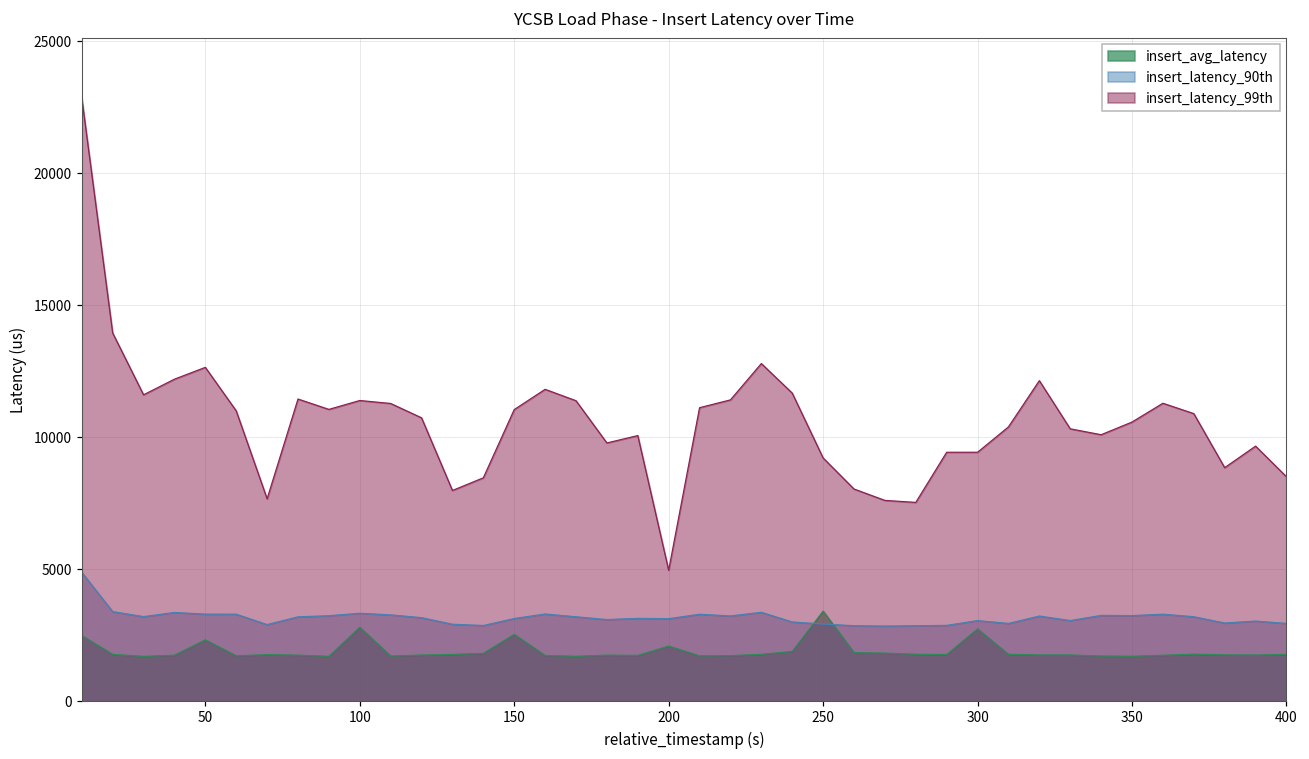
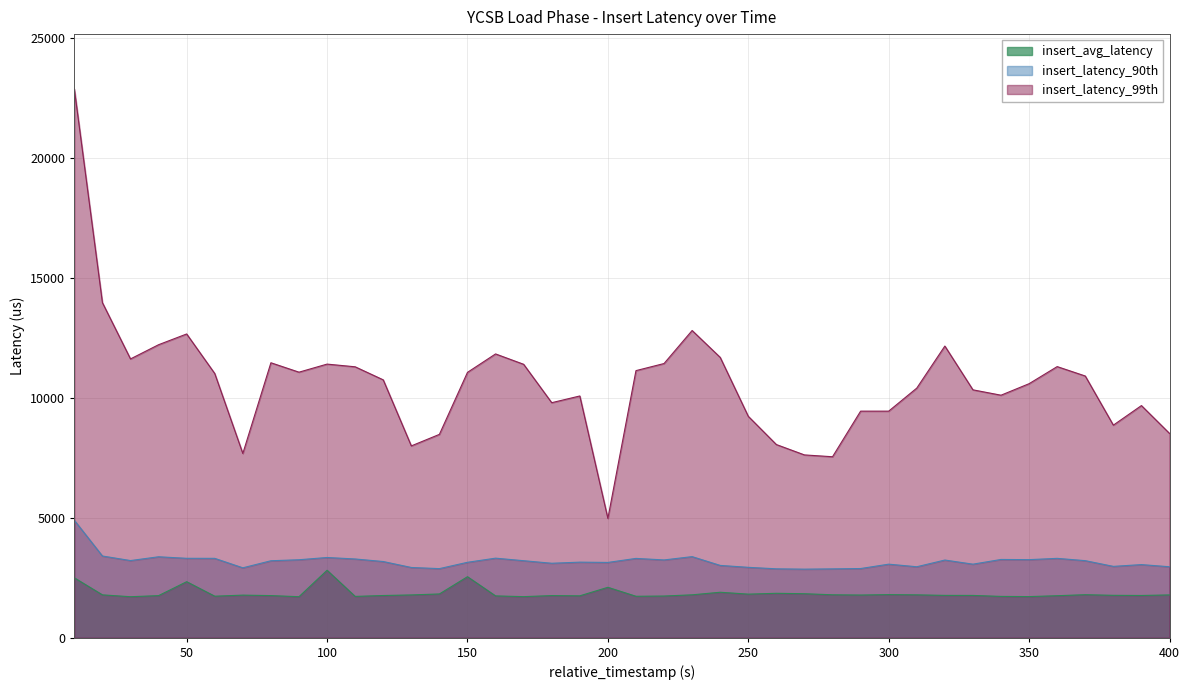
  {
    "insert_avg_latency": {
      "50": 2300,
      "100": 2800,
      "150": 2500,
      "200": 2100,
-     "250": 3400,
-     "300": 2700,
+     "250": 1800,
+     "300": 1800,
      "350": 1700,
      "400": 1800
    },
    "insert_latency_90th": {
      "50": 3300,
      "100": 3300,
      "150": 3100,
      "200": 3100,
      "250": 2900,
      "300": 3100,
      "350": 3300,
      "400": 3000
    },
    "insert_latency_99th": {
      "50": 12700,
      "100": 11400,
      "150": 11100,
      "200": 5000,
      "250": 9200,
      "300": 9400,
      "350": 10600,
      "400": 8500
    }
  }
